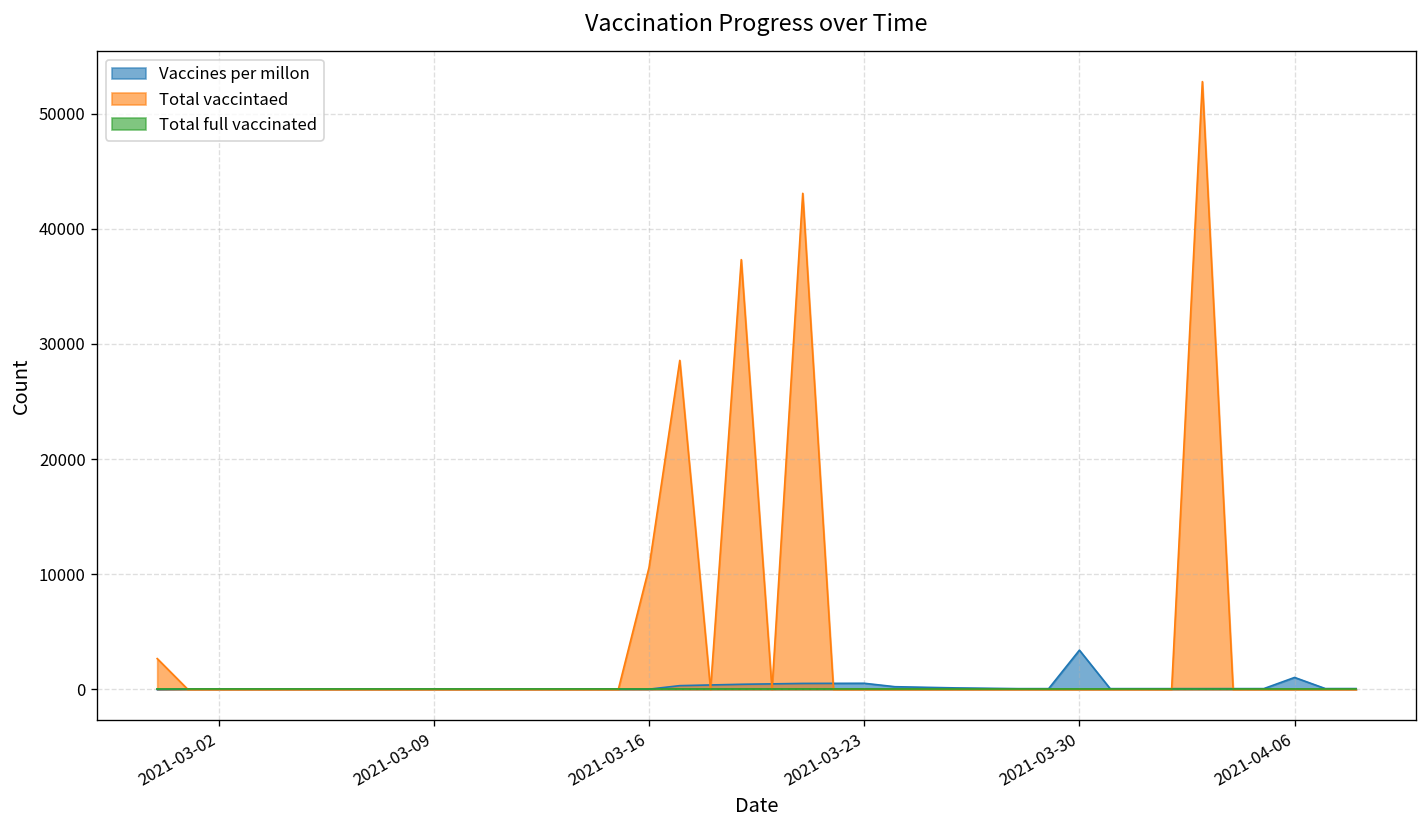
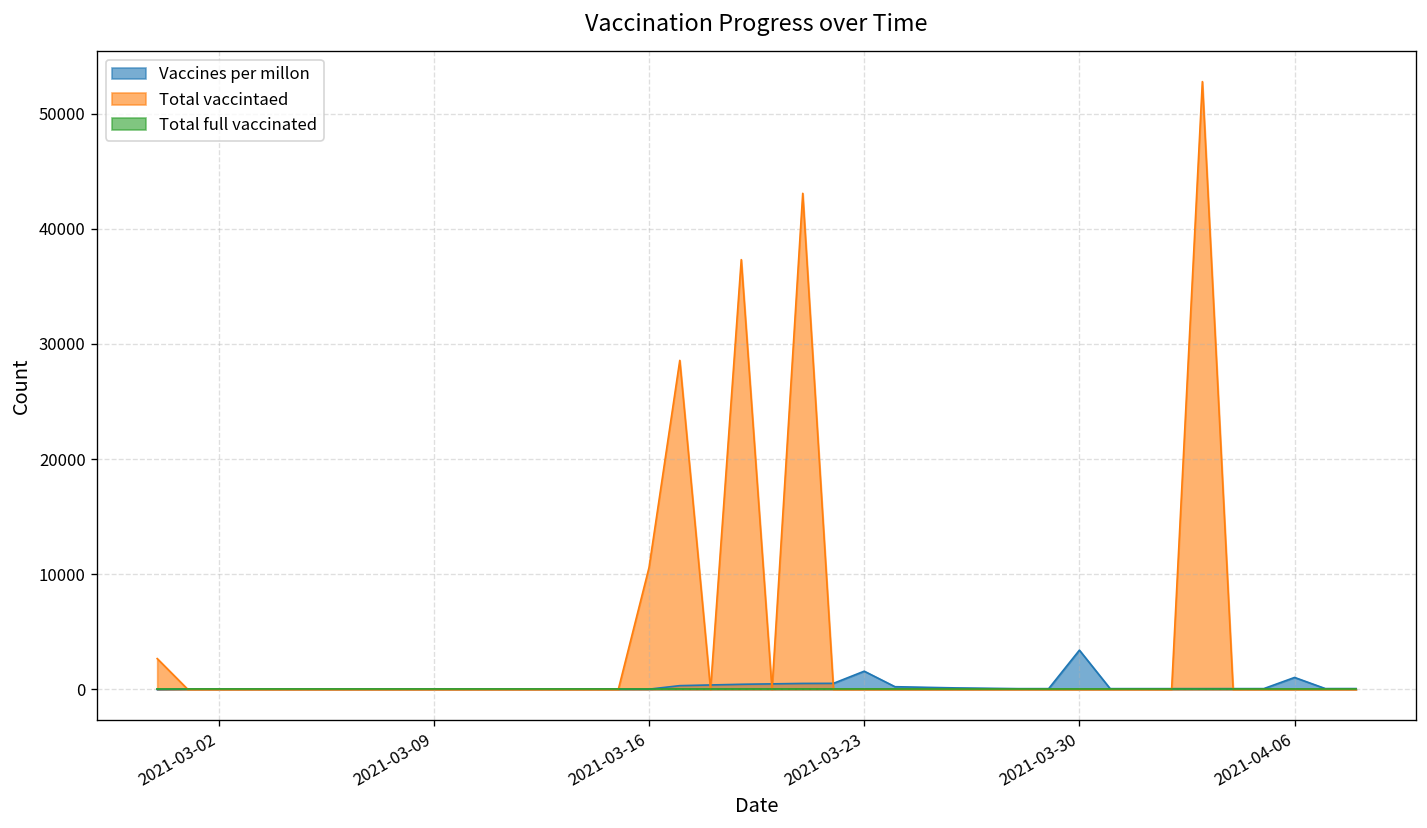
  {
    "Vaccines per millon": {
-     "2021-03-23": 1000,
+     "2021-03-23": 2000,
      "2021-03-30": 3000,
      "2021-04-06": 1000
    },
    "Total vaccintaed": {
      "2021-03-16": 11000
    }
  }
